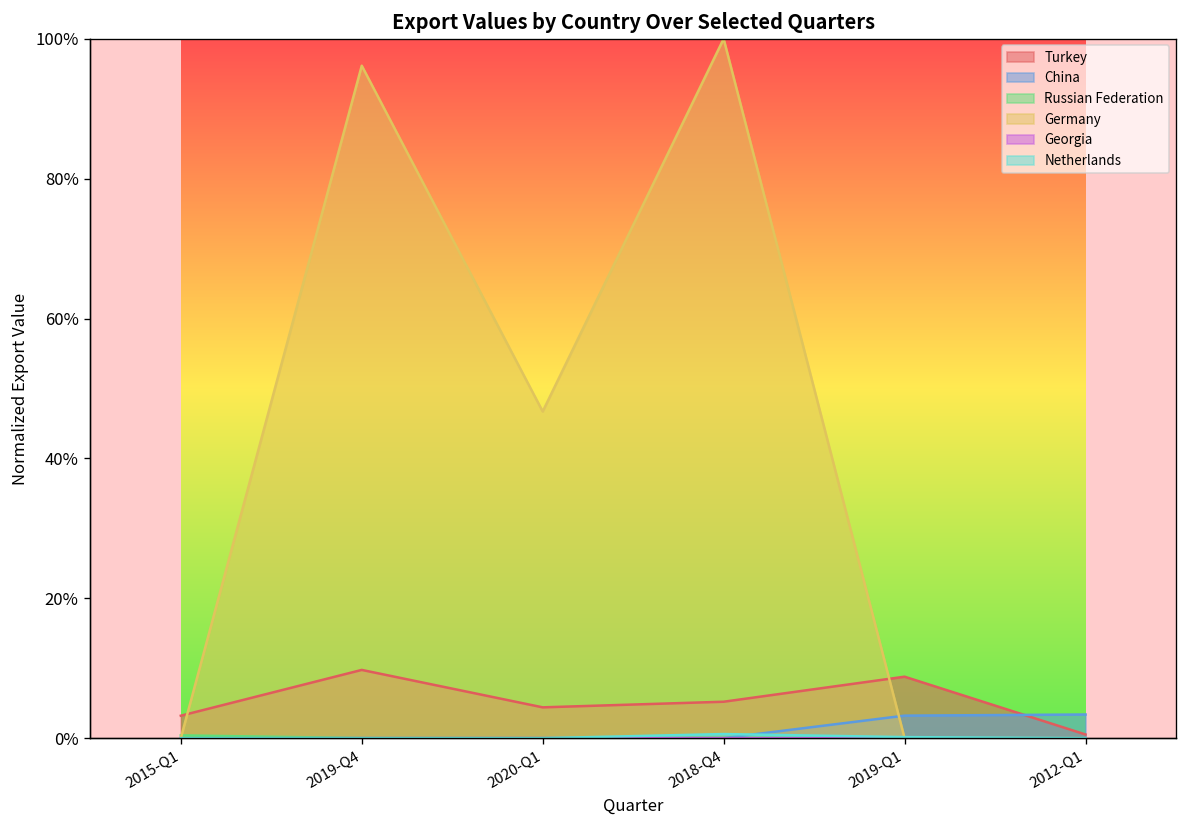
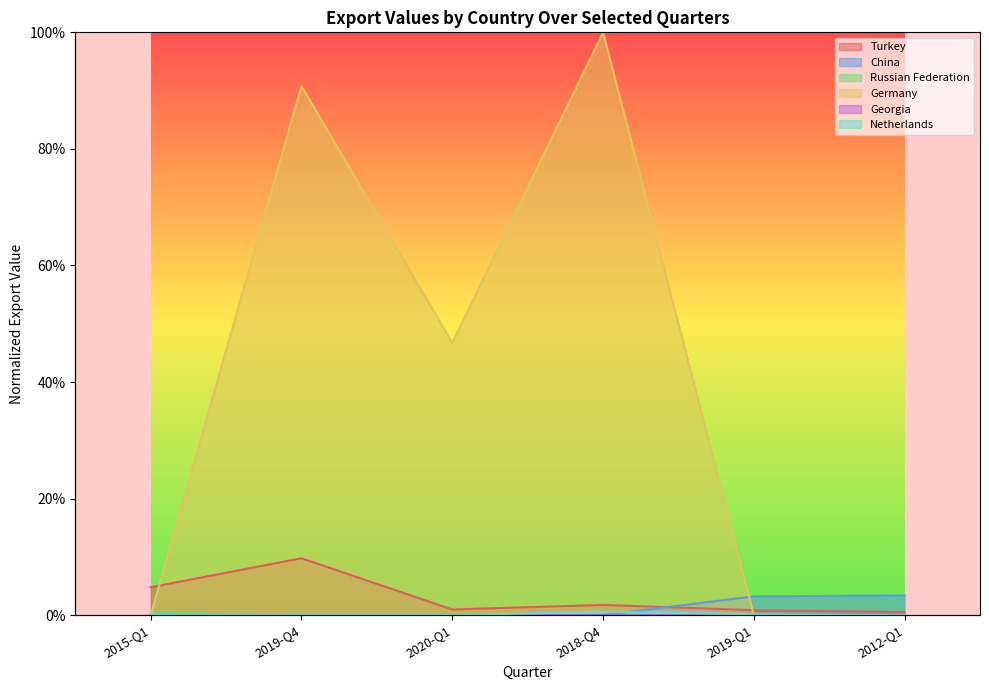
  {
    "Turkey": {
-     "2015-Q1": "3%",
+     "2015-Q1": "5%",
      "2019-Q4": "10%",
-     "2020-Q1": "4%",
-     "2018-Q4": "5%",
-     "2019-Q1": "9%",
+     "2020-Q1": "1%",
+     "2018-Q4": "2%",
+     "2019-Q1": "1%",
      "2012-Q1": "1%"
    },
    "Germany": {
-     "2019-Q4": "96%",
+     "2019-Q4": "91%",
      "2020-Q1": "47%",
      "2018-Q4": "100%"
    }
  }
